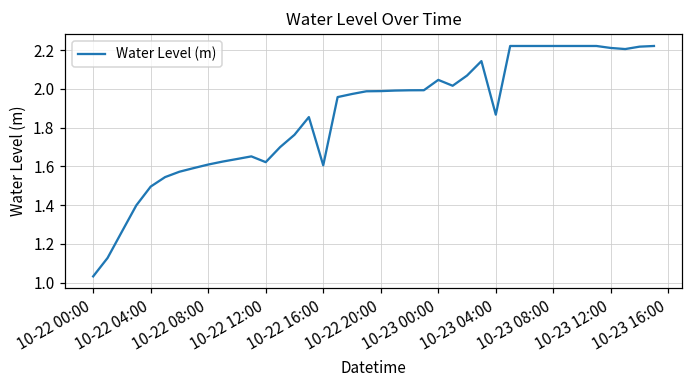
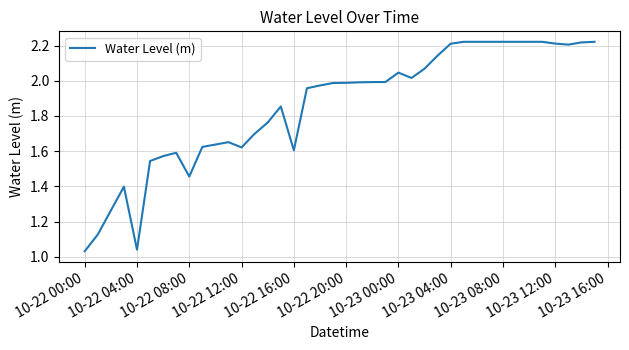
  {
    "10-22 00:00": 1.03,
-   "10-22 04:00": 1.50,
-   "10-22 08:00": 1.61,
+   "10-22 04:00": 1.04,
+   "10-22 08:00": 1.46,
    "10-22 12:00": 1.62,
    "10-22 16:00": 1.61,
    "10-22 20:00": 1.99,
    "10-23 00:00": 2.05,
-   "10-23 04:00": 1.87,
+   "10-23 04:00": 2.21,
    "10-23 08:00": 2.22,
    "10-23 12:00": 2.21
  }
